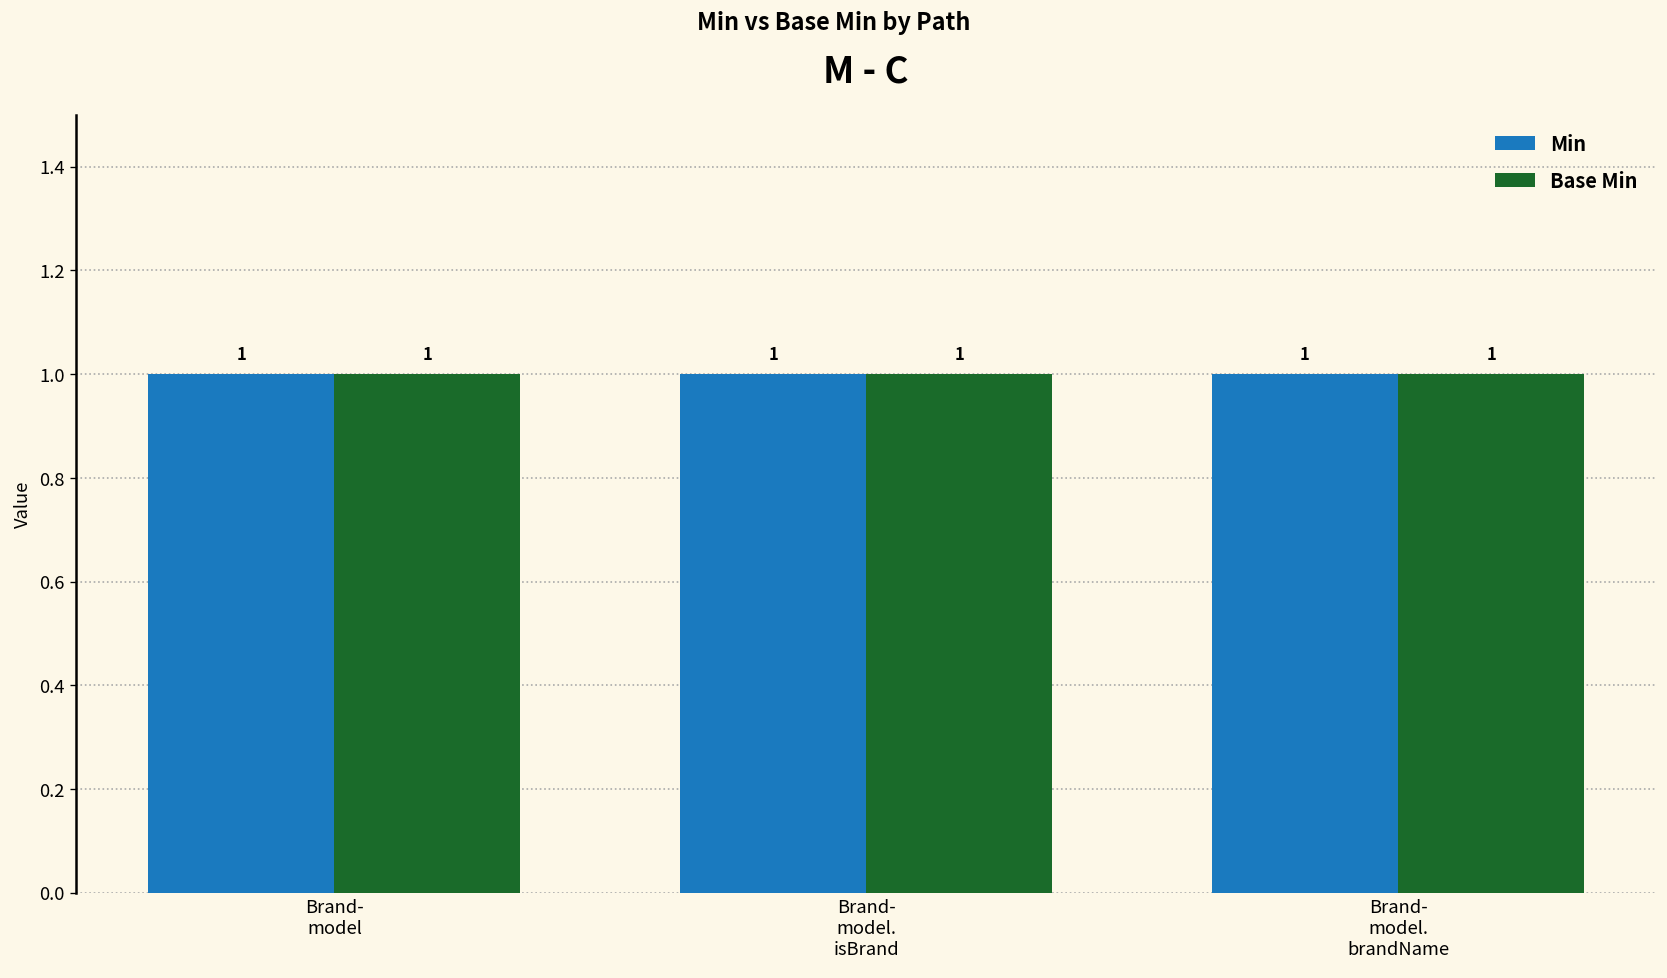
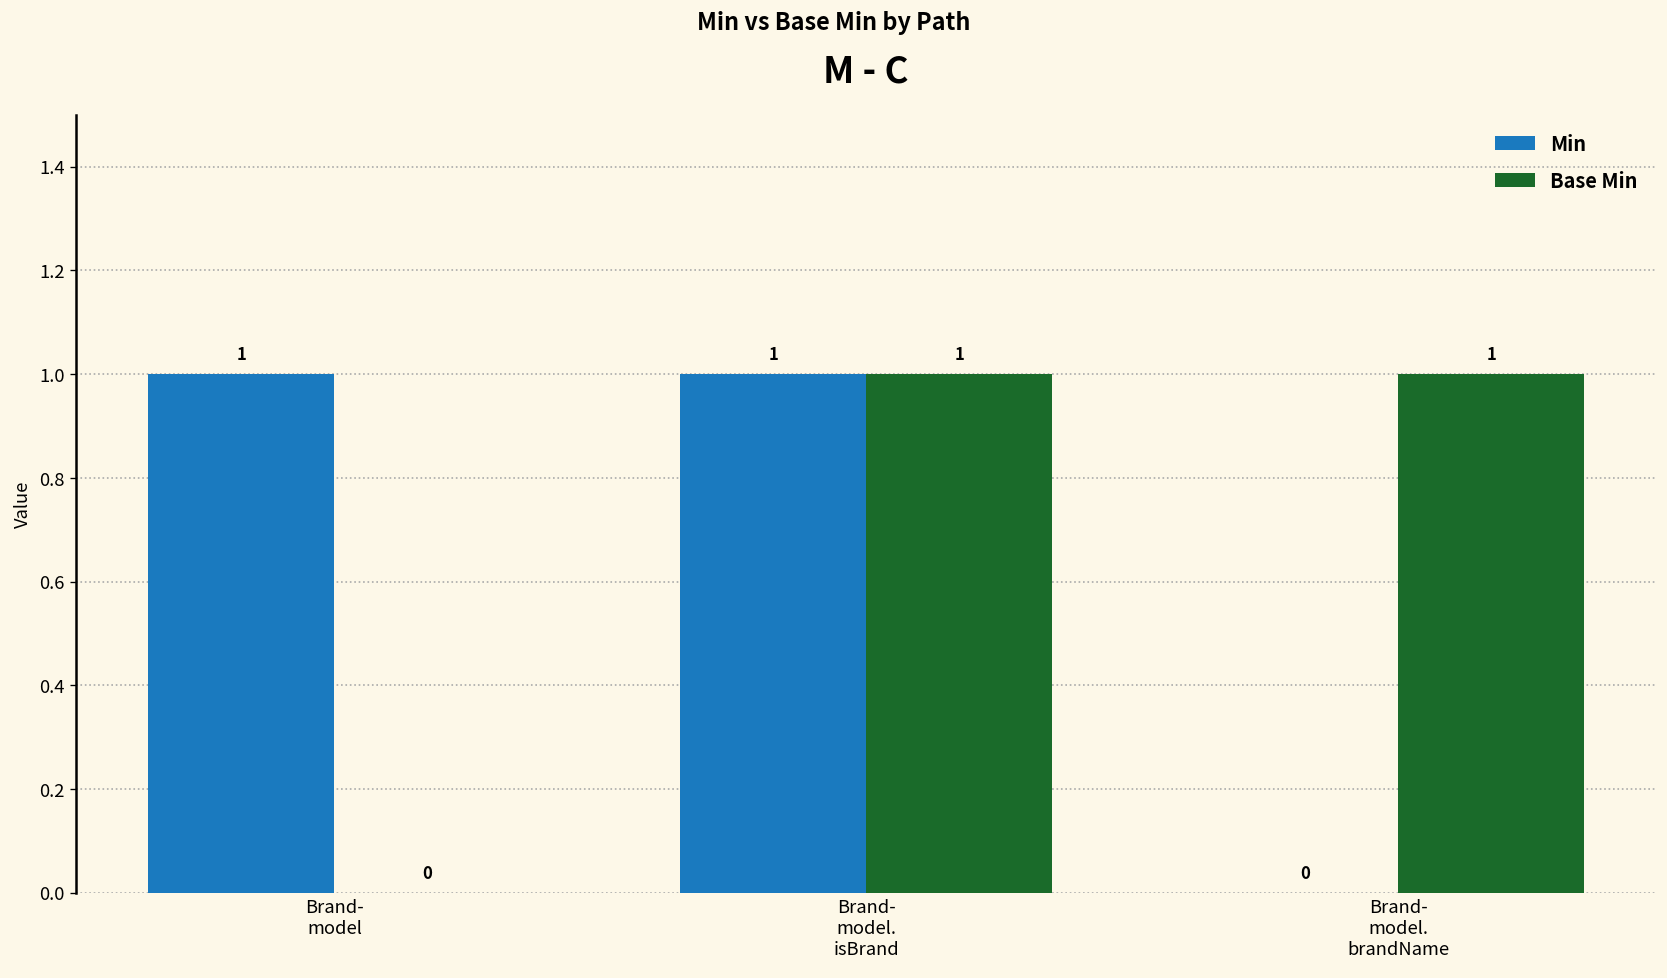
  {
    "Min": {
      "Brand- model": 1,
      "Brand- model. isBrand": 1,
-     "Brand- model. brandName": 1
+     "Brand- model. brandName": 0
    },
    "Base Min": {
-     "Brand- model": 1,
+     "Brand- model": 0,
      "Brand- model. isBrand": 1,
      "Brand- model. brandName": 1
    }
  }
